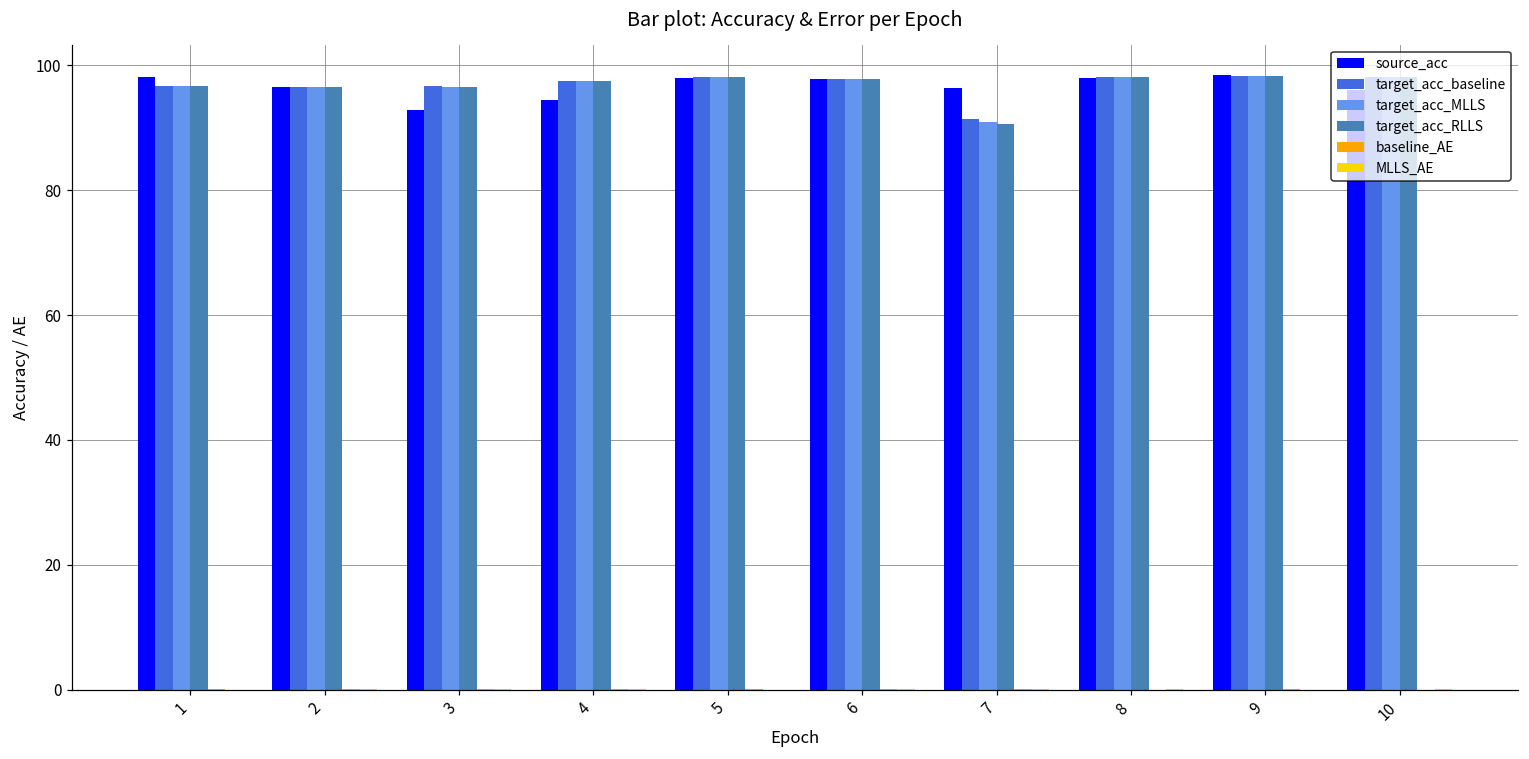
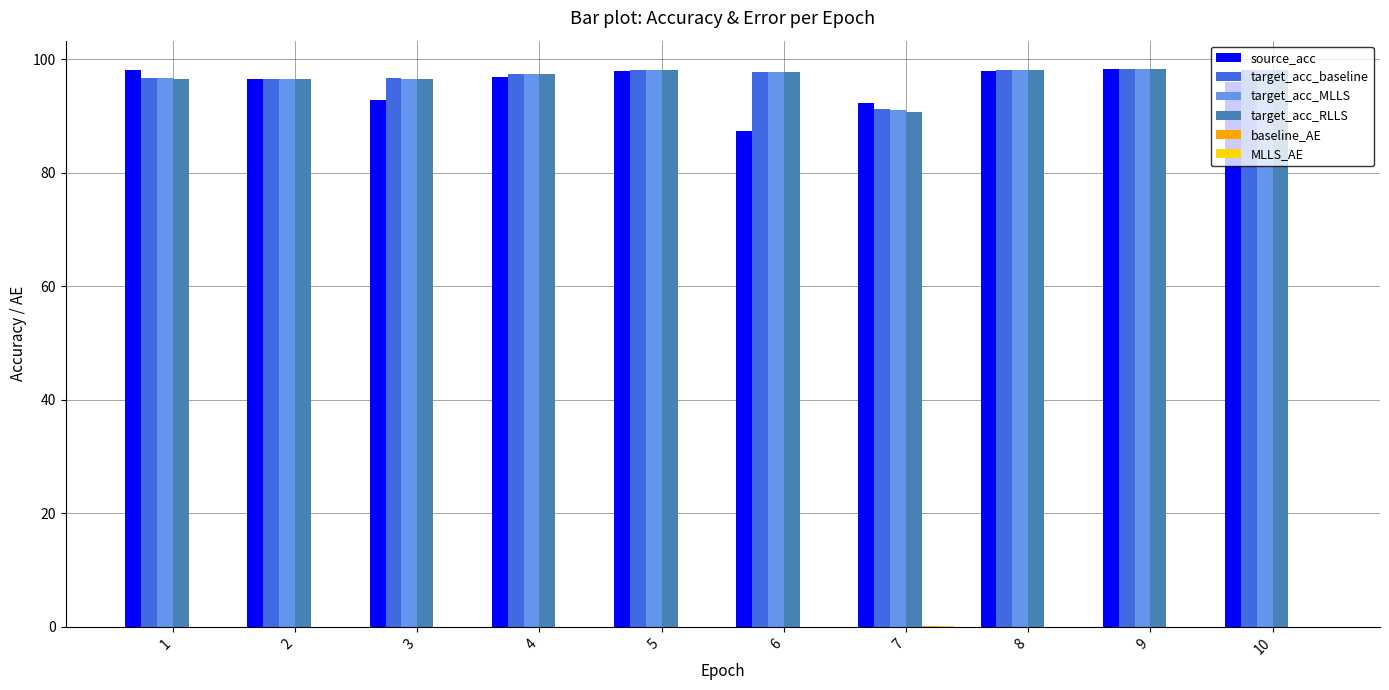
  {
    "source_acc": {
      "1": 98,
      "2": 97,
      "3": 93,
-     "4": 94,
+     "4": 97,
      "5": 98,
-     "6": 98,
-     "7": 96,
+     "6": 87,
+     "7": 92,
      "8": 98,
      "9": 98
    }
  }
